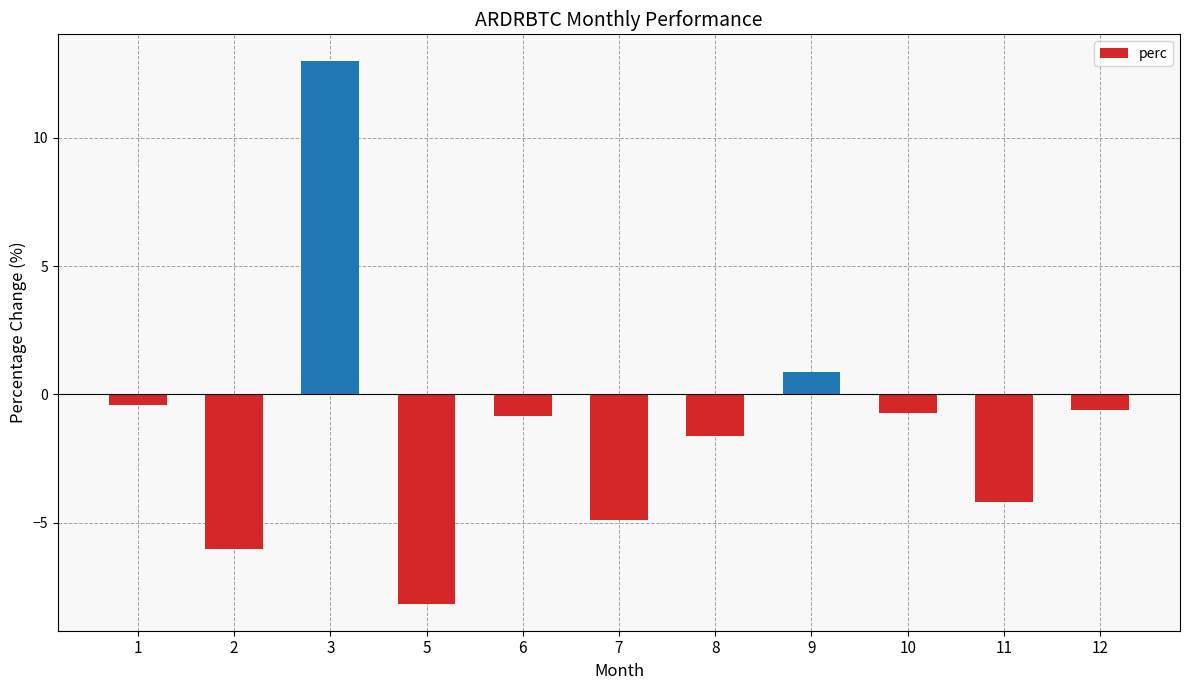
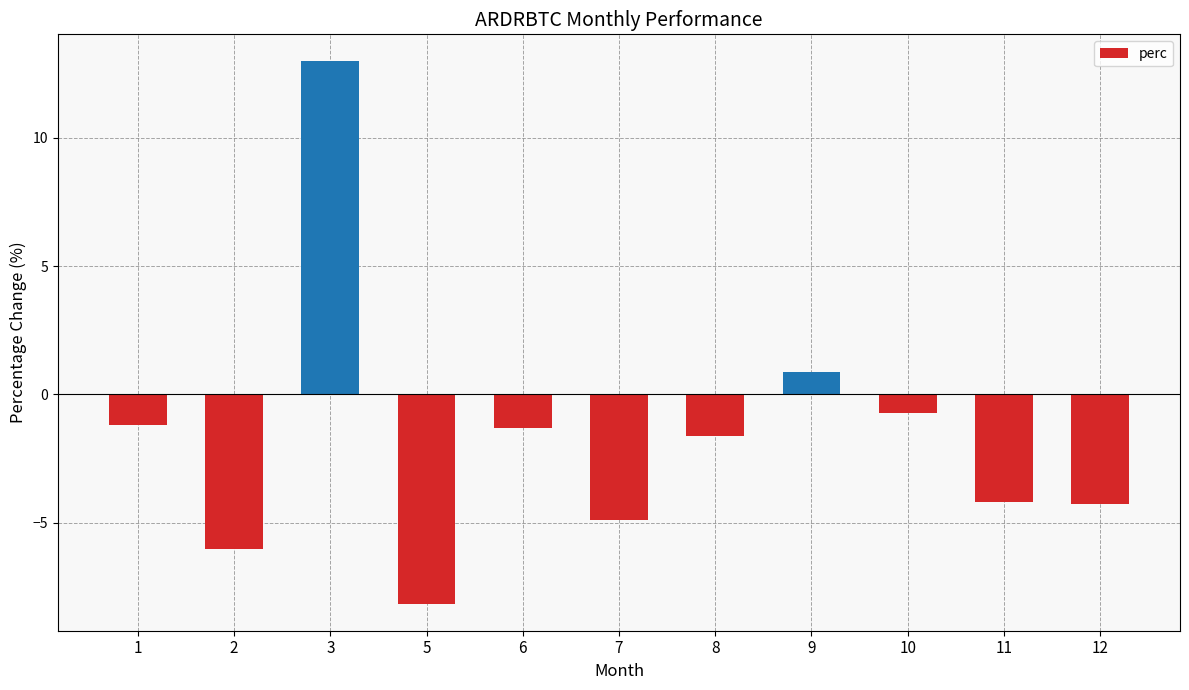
  {
-   "1": -0.4,
+   "1": -1.2,
    "2": -6.0,
    "3": 13.0,
    "5": -8.1,
-   "6": -0.9,
+   "6": -1.3,
    "7": -4.9,
    "8": -1.6,
    "9": 0.9,
    "10": -0.7,
    "11": -4.2,
-   "12": -0.6
+   "12": -4.3
  }
